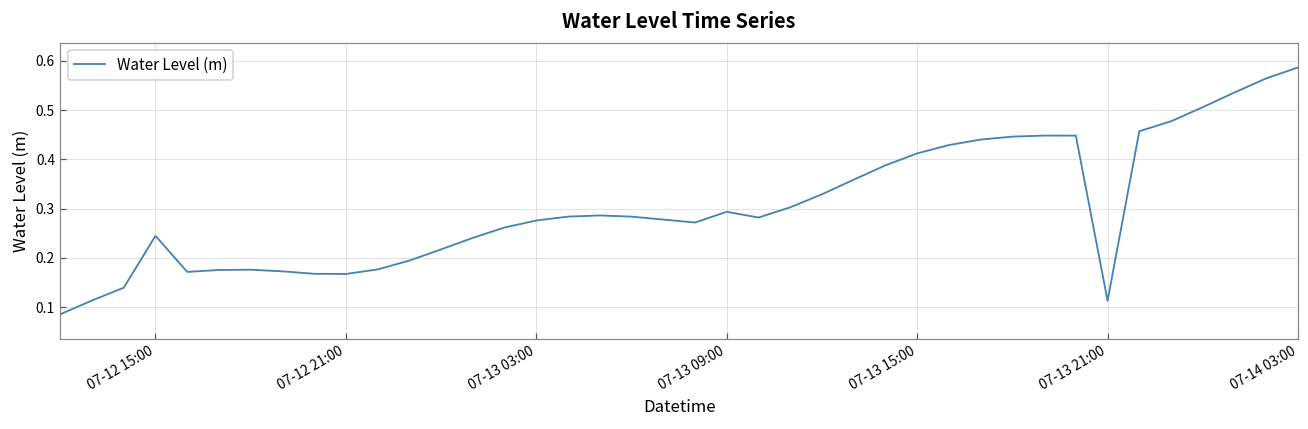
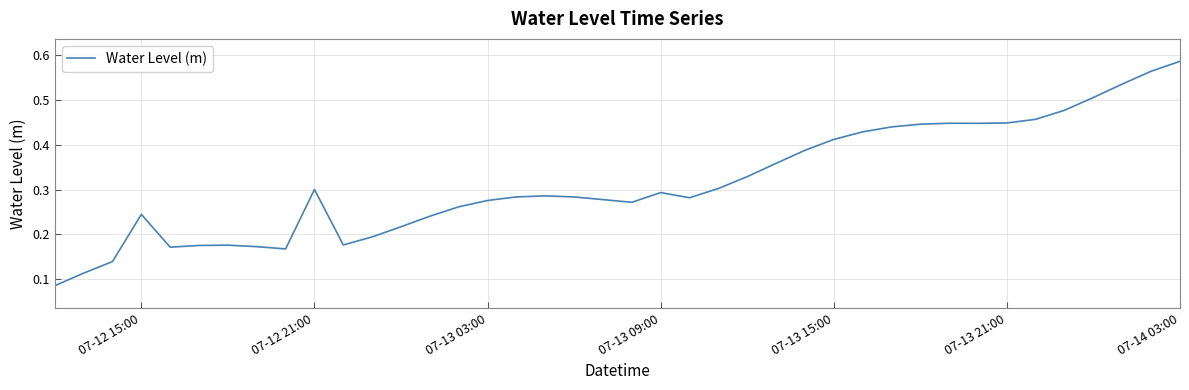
  {
    "07-12 15:00": 0.24,
-   "07-12 21:00": 0.17,
+   "07-12 21:00": 0.30,
    "07-13 03:00": 0.28,
    "07-13 09:00": 0.29,
    "07-13 15:00": 0.41,
-   "07-13 21:00": 0.11,
+   "07-13 21:00": 0.45,
    "07-14 03:00": 0.59
  }
